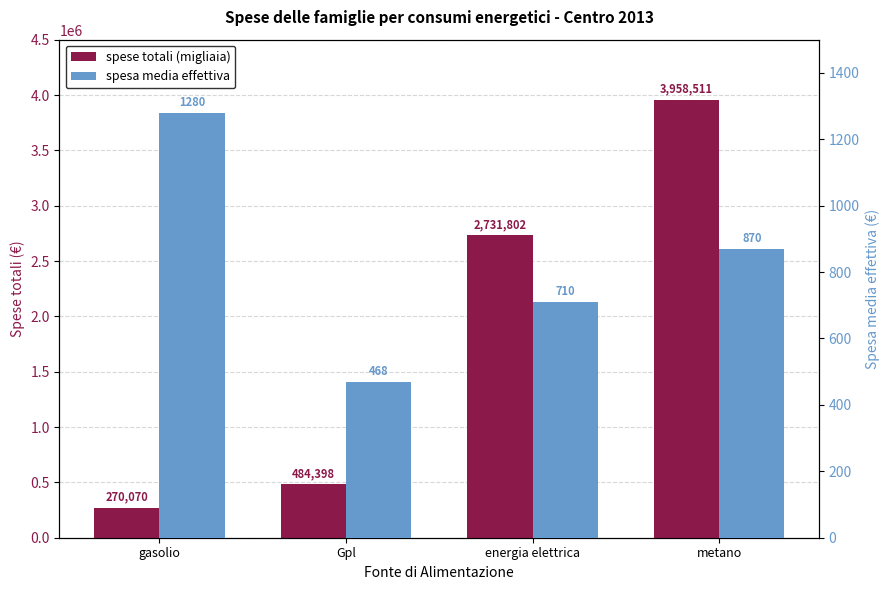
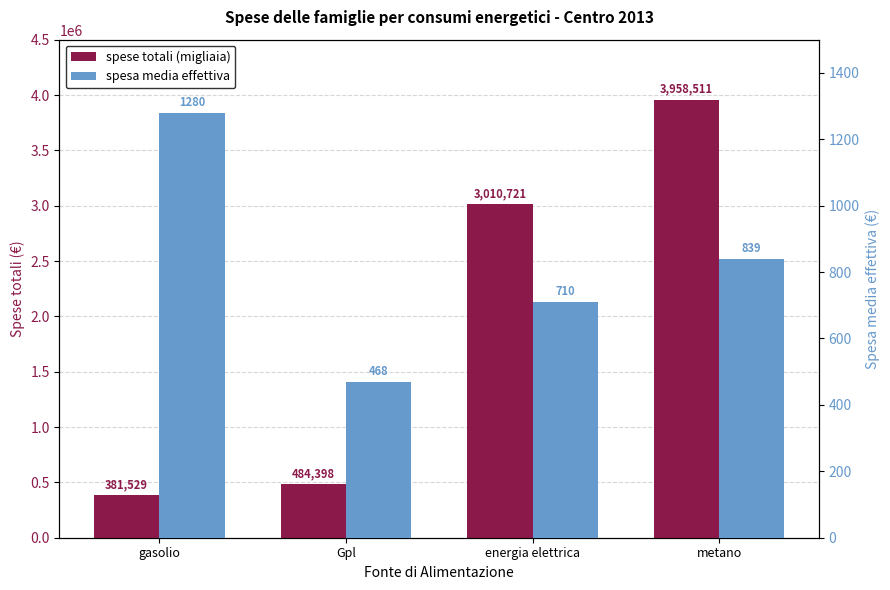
  {
    "spese totali (migliaia)": {
-     "gasolio": "270,070",
+     "gasolio": "381,529",
      "Gpl": "484,398",
-     "energia elettrica": "2,731,802",
+     "energia elettrica": "3,010,721",
      "metano": "3,958,511"
    },
    "spesa media effettiva": {
      "gasolio": "1280",
-     "metano": "870"
+     "metano": "839"
    }
  }
